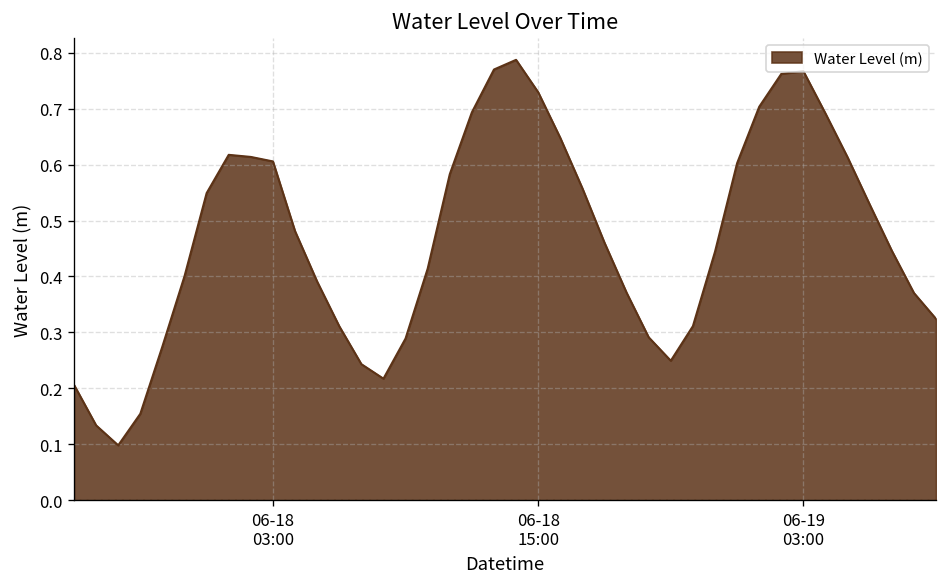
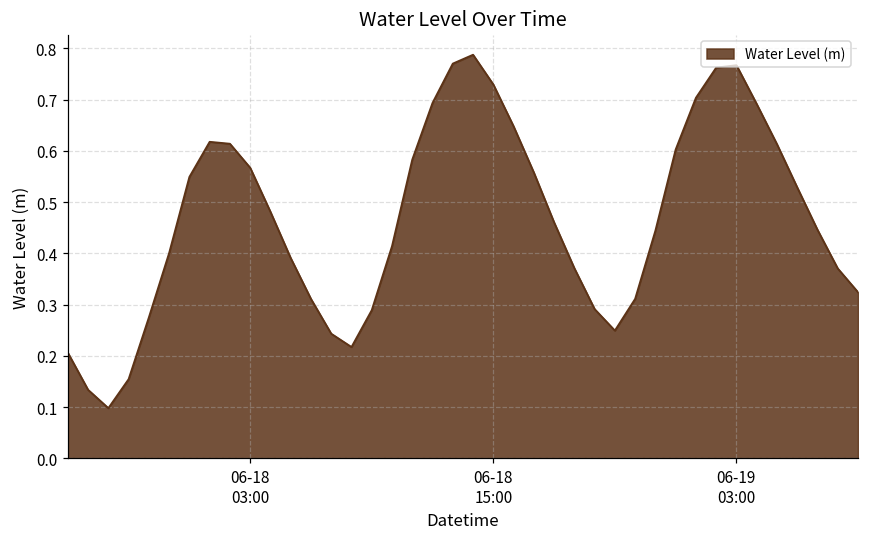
  {
-   "06-18 03:00": 0.61,
+   "06-18 03:00": 0.57,
    "06-18 15:00": 0.73
  }
